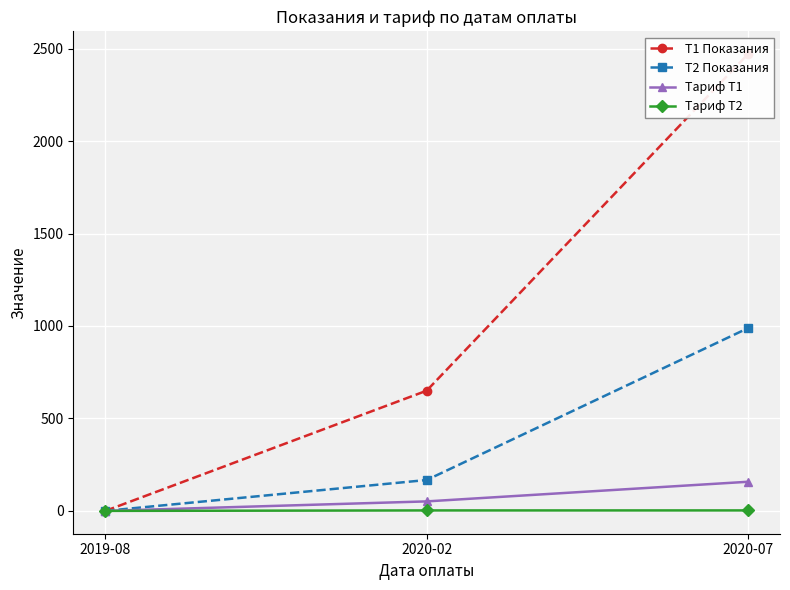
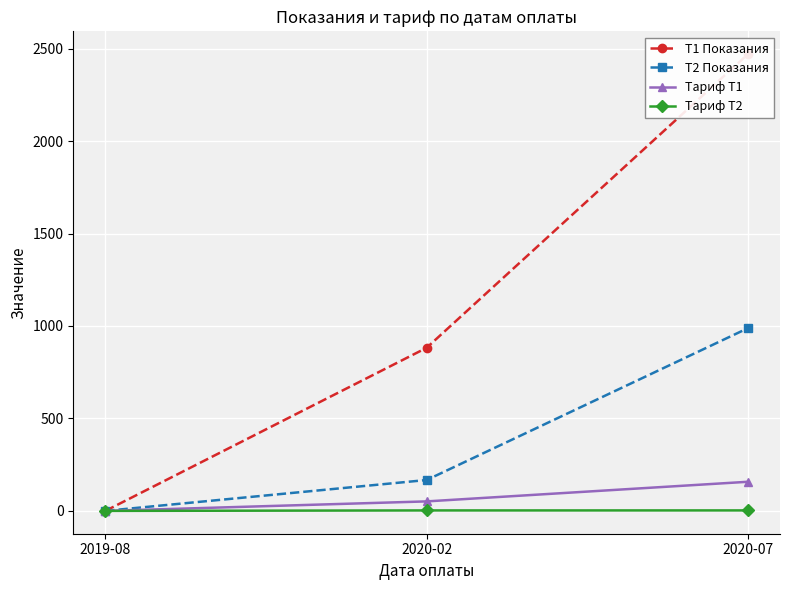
  {
    "T1 Показания": {
-     "2020-02": 650
+     "2020-02": 880
    },
    "T2 Показания": {
      "2020-02": 170,
      "2020-07": 990
    },
    "Тариф T1": {
      "2020-02": 50,
      "2020-07": 160
    },
    "Тариф T2": {
      "2020-02": 0,
      "2020-07": 0
    }
  }
